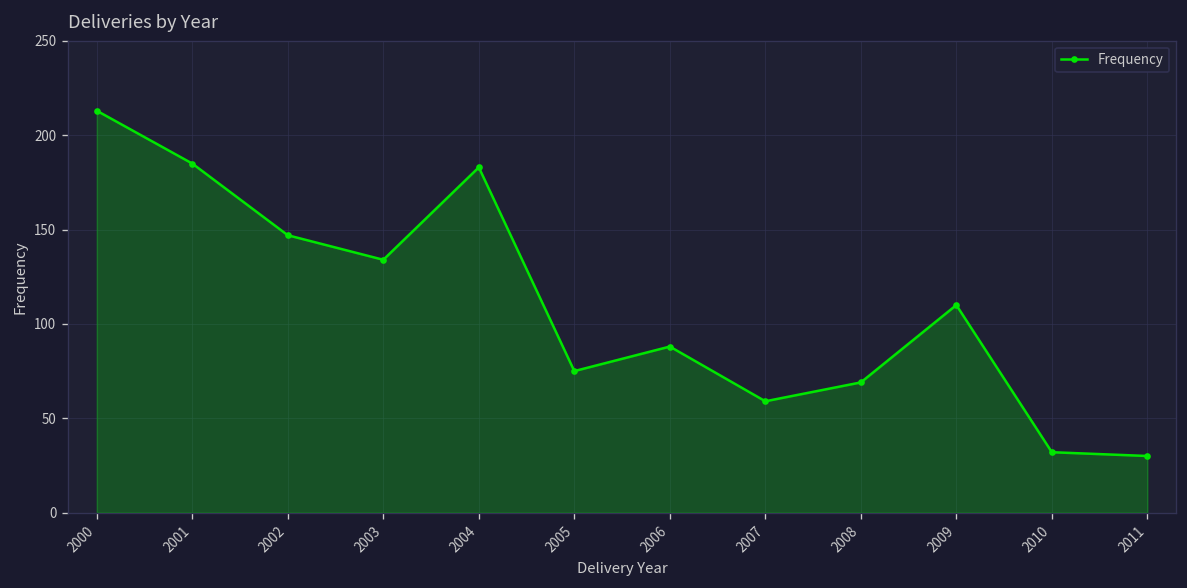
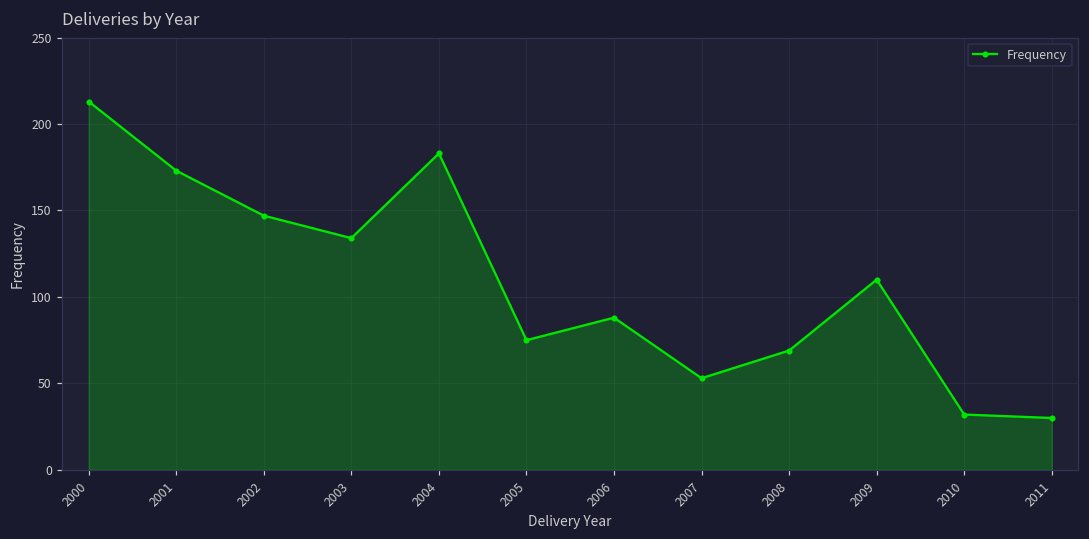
  {
    "2000": 213,
-   "2001": 185,
+   "2001": 173,
    "2002": 147,
    "2003": 134,
    "2004": 183,
    "2005": 75,
    "2006": 88,
-   "2007": 59,
+   "2007": 53,
    "2008": 69,
    "2009": 110,
    "2010": 32,
    "2011": 30
  }
